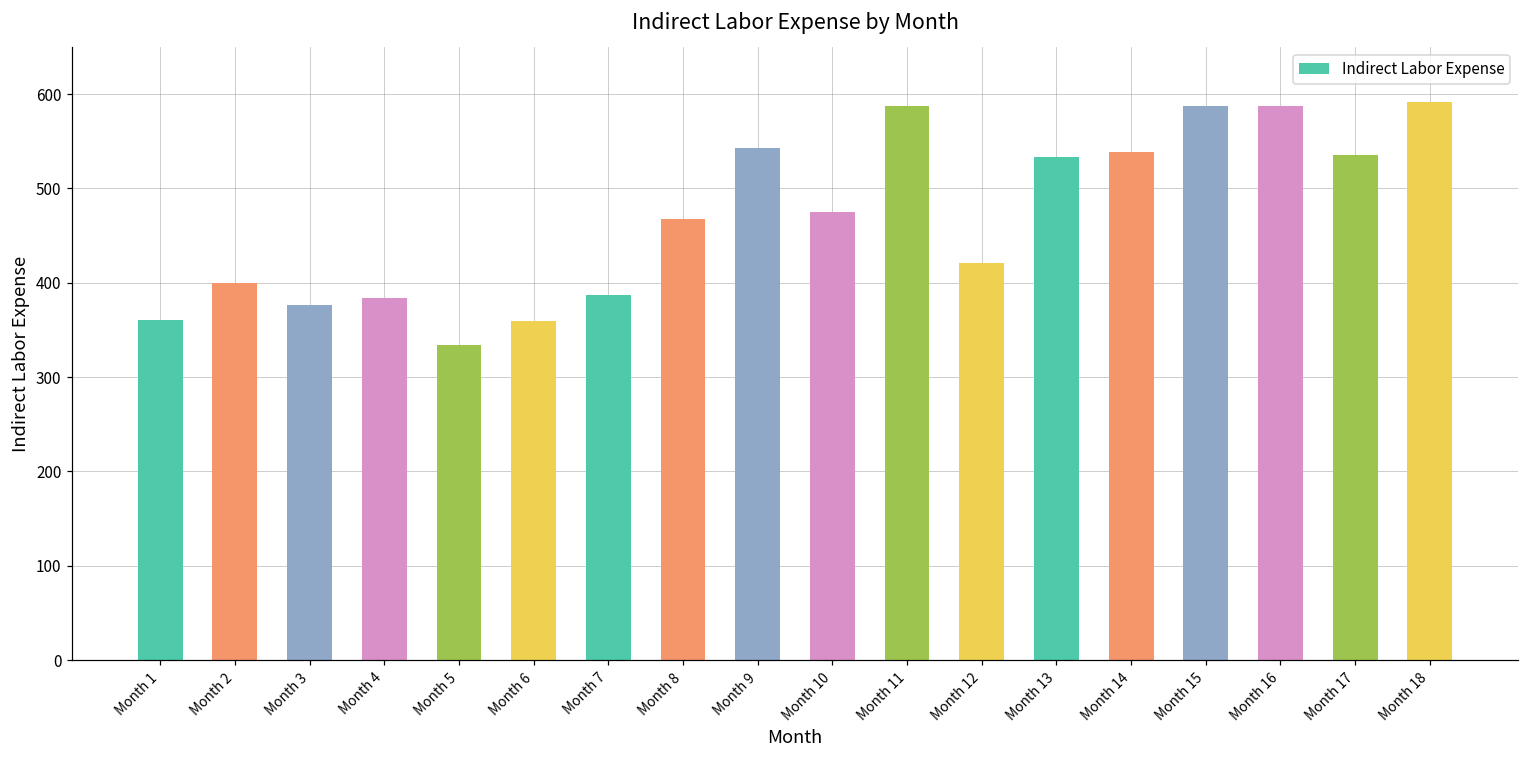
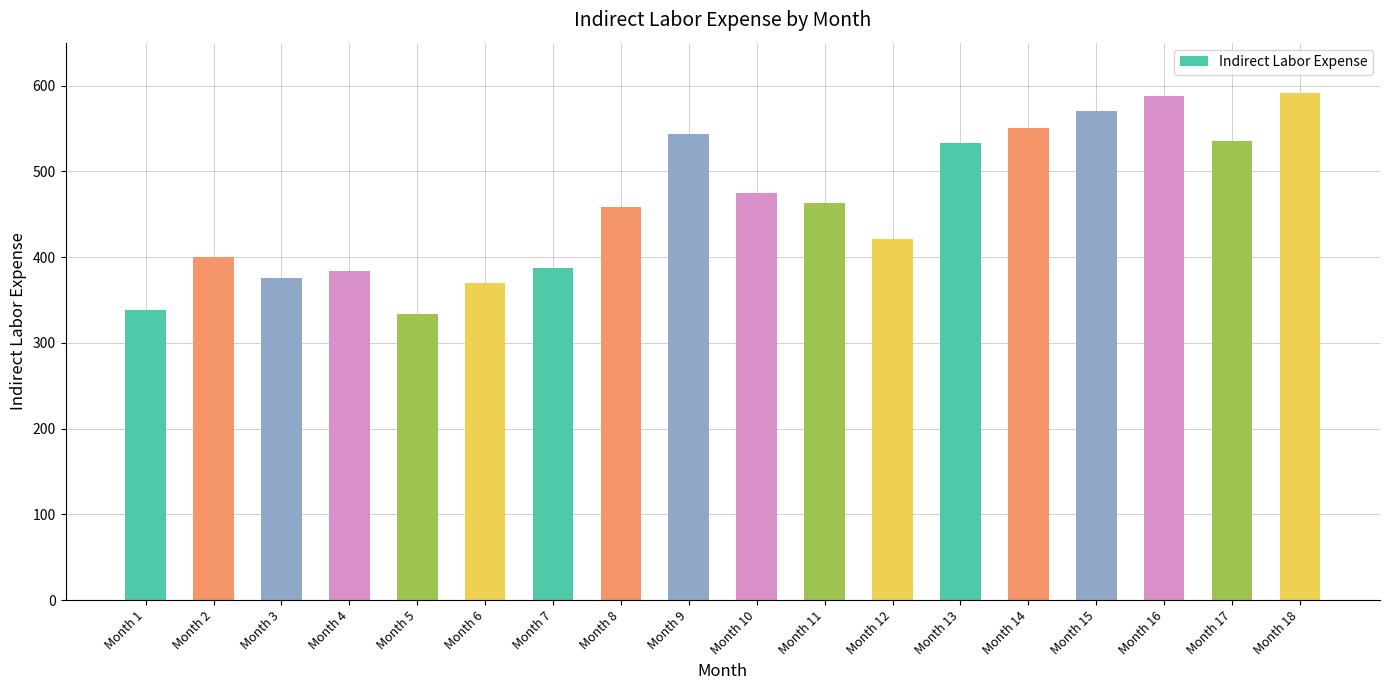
  {
-   "Month 1": 360,
+   "Month 1": 340,
    "Month 2": 400,
    "Month 3": 380,
    "Month 4": 380,
    "Month 5": 330,
-   "Month 6": 360,
+   "Month 6": 370,
    "Month 7": 390,
-   "Month 8": 470,
+   "Month 8": 460,
    "Month 9": 540,
    "Month 10": 480,
-   "Month 11": 590,
+   "Month 11": 460,
    "Month 12": 420,
    "Month 13": 530,
-   "Month 14": 540,
-   "Month 15": 590,
+   "Month 14": 550,
+   "Month 15": 570,
    "Month 16": 590,
    "Month 17": 540,
    "Month 18": 590
  }
